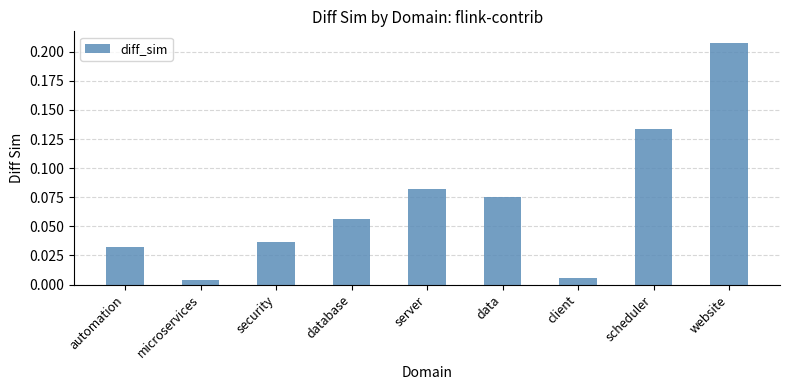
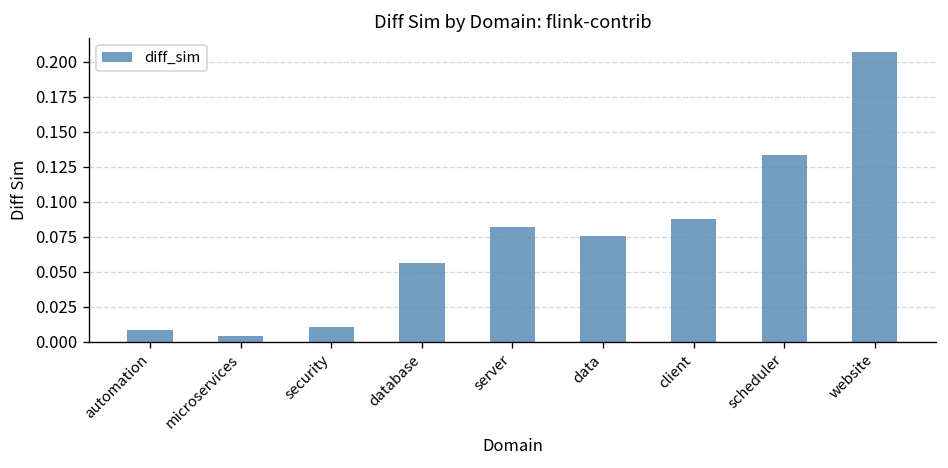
  {
-   "automation": 0.032,
+   "automation": 0.008,
    "microservices": 0.004,
-   "security": 0.037,
+   "security": 0.010,
    "database": 0.056,
    "server": 0.082,
    "data": 0.075,
-   "client": 0.005,
+   "client": 0.087,
    "scheduler": 0.134,
    "website": 0.207
  }
